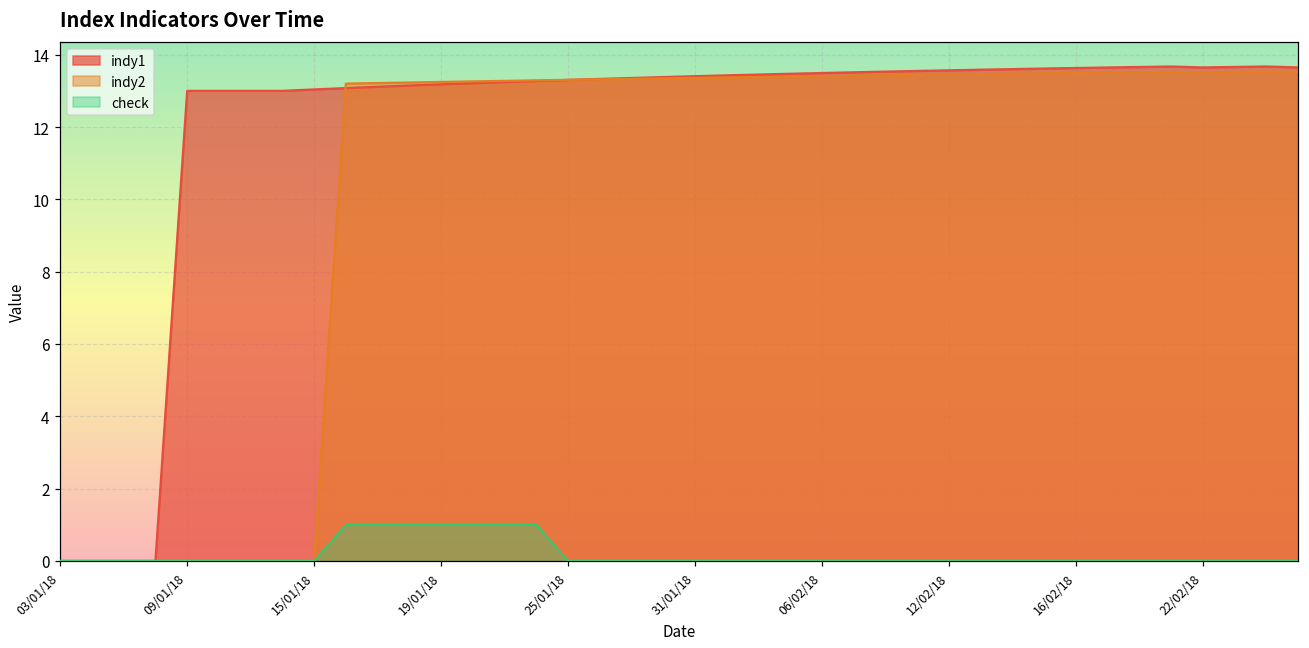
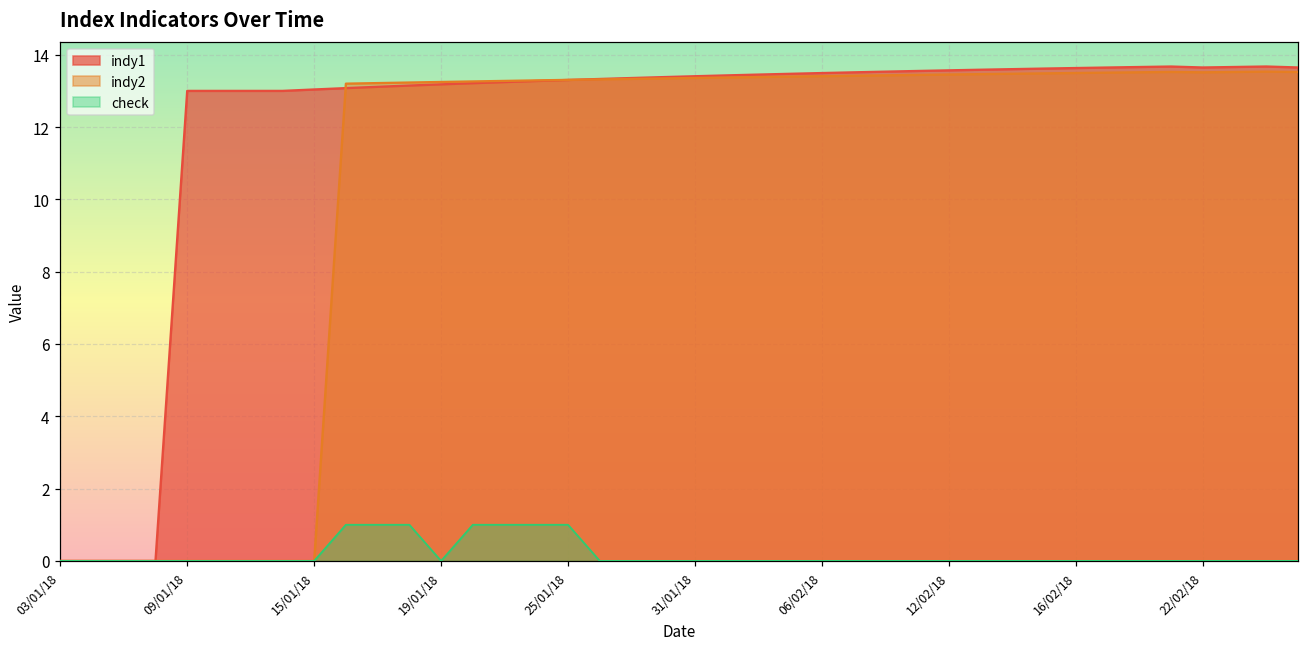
  {
    "check": {
-     "19/01/18": 1,
-     "25/01/18": 0,
+     "19/01/18": 0,
+     "25/01/18": 1,
      "31/01/18": 0,
      "06/02/18": 0,
      "12/02/18": 0,
      "16/02/18": 0,
      "22/02/18": 0
    }
  }
